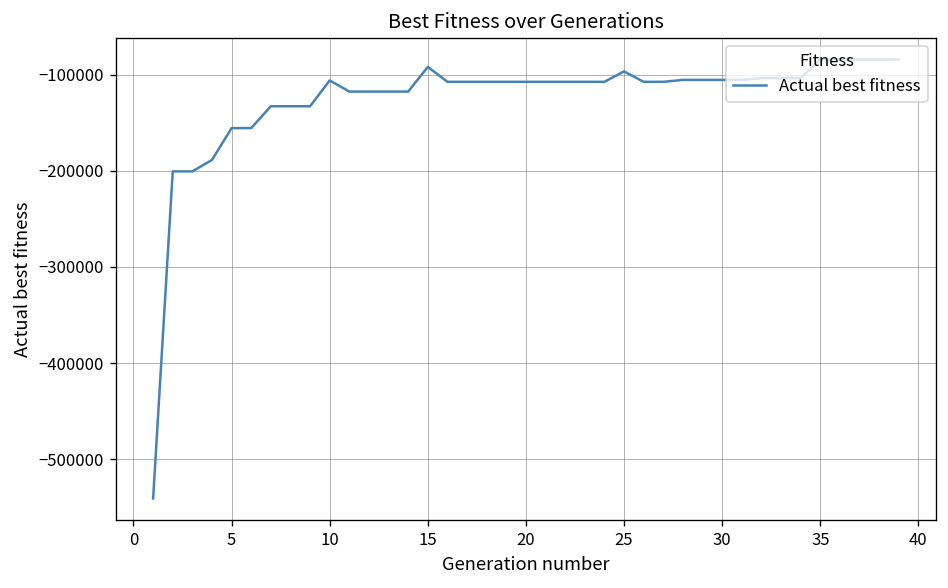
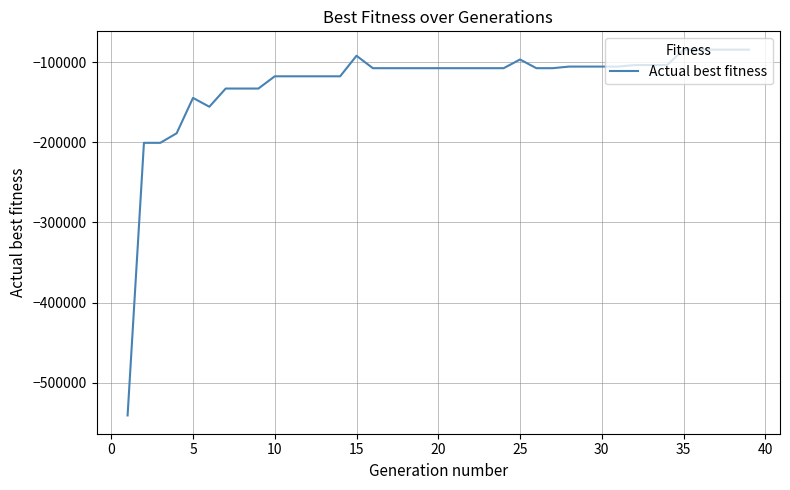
  {
-   "5": -160000,
-   "10": -110000,
+   "5": -140000,
+   "10": -120000,
    "15": -90000,
    "20": -110000,
    "25": -100000,
    "30": -110000
  }
